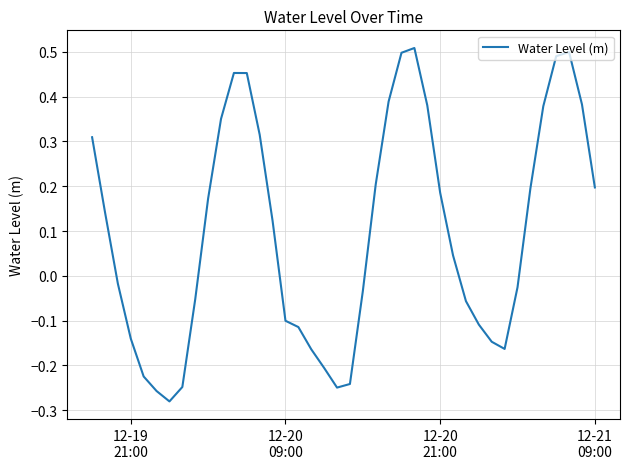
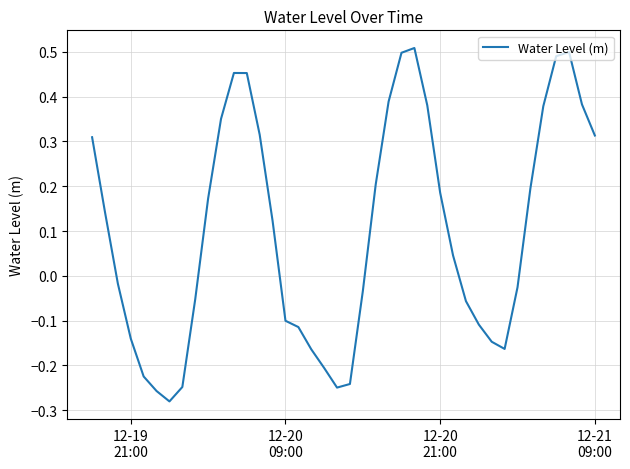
  {
    "12-19 21:00": -0.14,
    "12-20 09:00": -0.10,
    "12-20 21:00": 0.19,
-   "12-21 09:00": 0.20
+   "12-21 09:00": 0.31
  }
